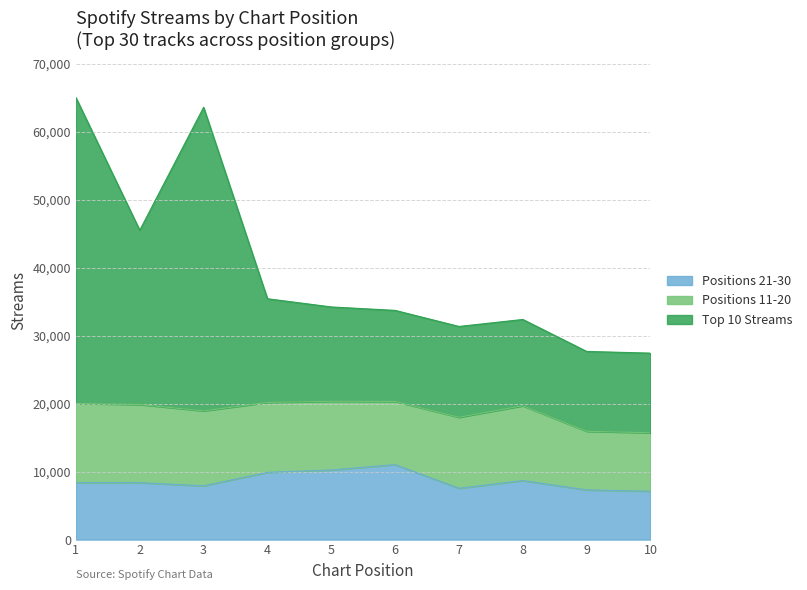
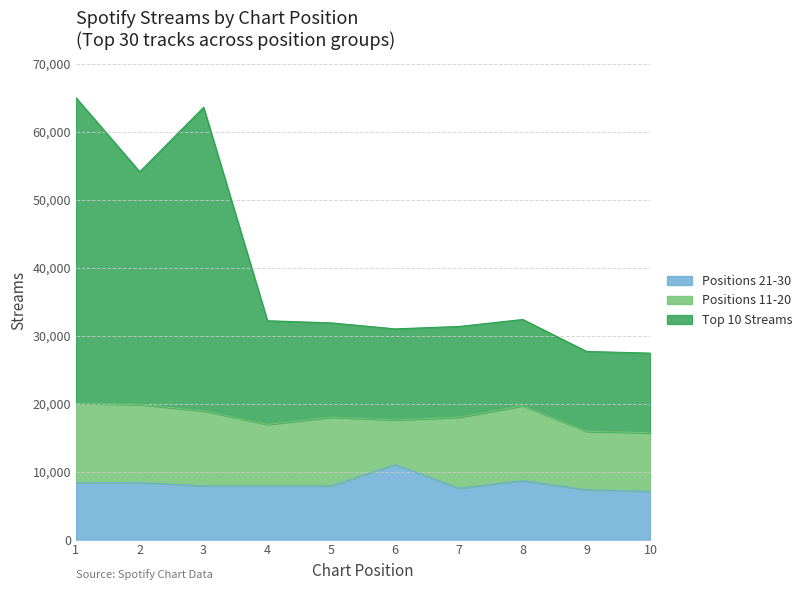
  {
    "Positions 21-30": {
      "1": "8,000",
      "2": "8,000",
      "3": "8,000",
-     "4": "10,000",
-     "5": "10,000",
+     "4": "8,000",
+     "5": "8,000",
      "6": "11,000",
      "7": "8,000",
      "8": "9,000",
      "9": "7,000",
      "10": "7,000"
    },
    "Positions 11-20": {
      "1": "12,000",
      "2": "12,000",
      "3": "11,000",
-     "4": "10,000",
+     "4": "9,000",
      "5": "10,000",
-     "6": "9,000",
+     "6": "7,000",
      "7": "10,000",
      "8": "11,000",
      "9": "9,000",
      "10": "9,000"
    },
    "Top 10 Streams": {
      "1": "45,000",
-     "2": "26,000",
+     "2": "34,000",
      "3": "45,000",
      "4": "15,000",
      "5": "14,000",
      "6": "13,000",
      "7": "13,000",
      "8": "13,000",
      "9": "12,000",
      "10": "12,000"
    }
  }
